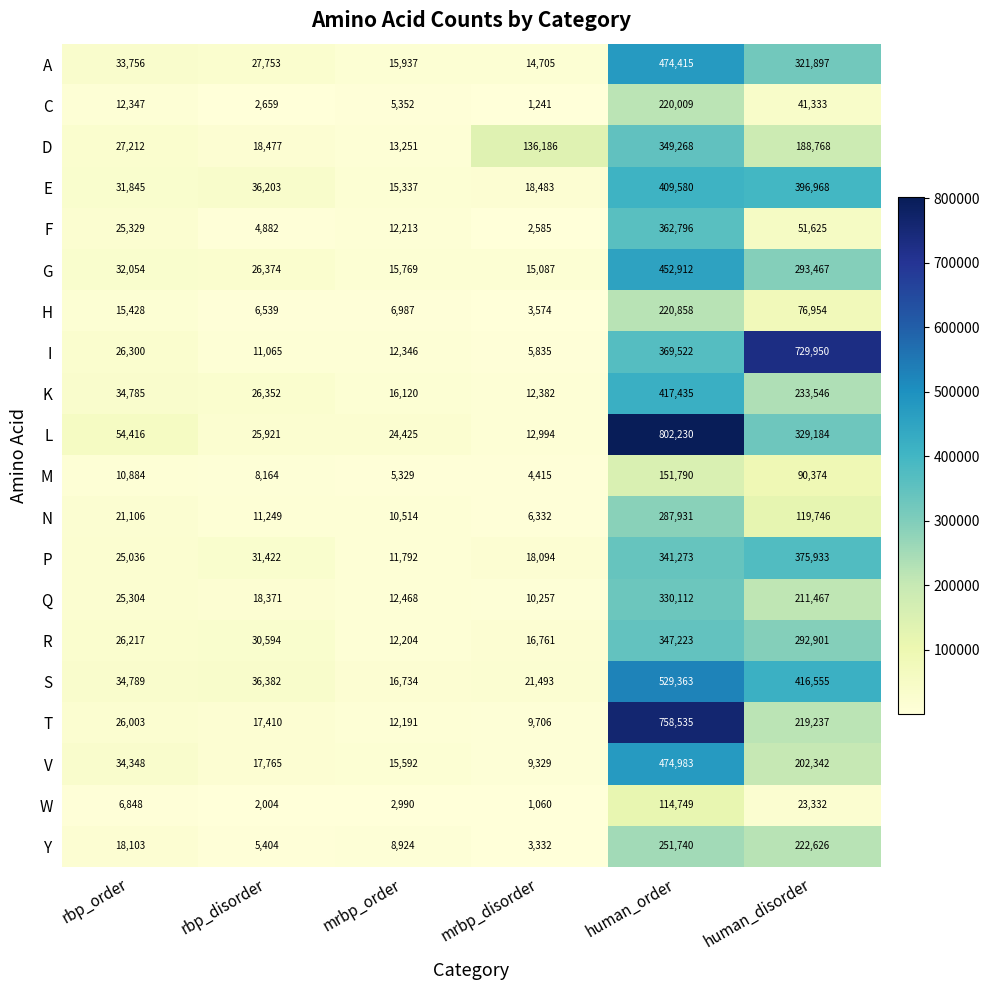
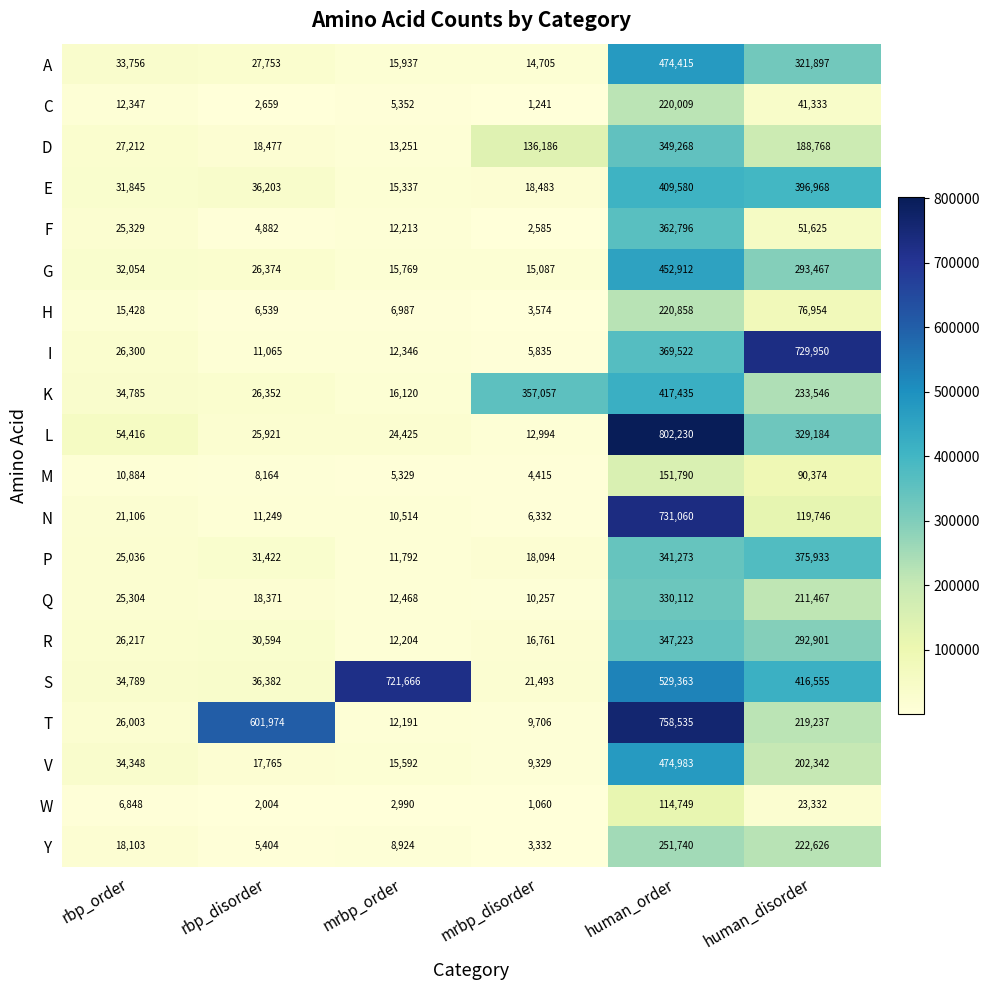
  {
    "A": {
      "rbp_order": "33,756",
      "rbp_disorder": "27,753",
      "mrbp_order": "15,937",
      "mrbp_disorder": "14,705",
      "human_order": "474,415",
      "human_disorder": "321,897"
    },
    "C": {
      "rbp_order": "12,347",
      "rbp_disorder": "2,659",
      "mrbp_order": "5,352",
      "mrbp_disorder": "1,241",
      "human_order": "220,009",
      "human_disorder": "41,333"
    },
    "D": {
      "rbp_order": "27,212",
      "rbp_disorder": "18,477",
      "mrbp_order": "13,251",
      "mrbp_disorder": "136,186",
      "human_order": "349,268",
      "human_disorder": "188,768"
    },
    "E": {
      "rbp_order": "31,845",
      "rbp_disorder": "36,203",
      "mrbp_order": "15,337",
      "mrbp_disorder": "18,483",
      "human_order": "409,580",
      "human_disorder": "396,968"
    },
    "F": {
      "rbp_order": "25,329",
      "rbp_disorder": "4,882",
      "mrbp_order": "12,213",
      "mrbp_disorder": "2,585",
      "human_order": "362,796",
      "human_disorder": "51,625"
    },
    "G": {
      "rbp_order": "32,054",
      "rbp_disorder": "26,374",
      "mrbp_order": "15,769",
      "mrbp_disorder": "15,087",
      "human_order": "452,912",
      "human_disorder": "293,467"
    },
    "H": {
      "rbp_order": "15,428",
      "rbp_disorder": "6,539",
      "mrbp_order": "6,987",
      "mrbp_disorder": "3,574",
      "human_order": "220,858",
      "human_disorder": "76,954"
    },
    "I": {
      "rbp_order": "26,300",
      "rbp_disorder": "11,065",
      "mrbp_order": "12,346",
      "mrbp_disorder": "5,835",
      "human_order": "369,522",
      "human_disorder": "729,950"
    },
    "K": {
      "rbp_order": "34,785",
      "rbp_disorder": "26,352",
      "mrbp_order": "16,120",
-     "mrbp_disorder": "12,382",
+     "mrbp_disorder": "357,057",
      "human_order": "417,435",
      "human_disorder": "233,546"
    },
    "L": {
      "rbp_order": "54,416",
      "rbp_disorder": "25,921",
      "mrbp_order": "24,425",
      "mrbp_disorder": "12,994",
      "human_order": "802,230",
      "human_disorder": "329,184"
    },
    "M": {
      "rbp_order": "10,884",
      "rbp_disorder": "8,164",
      "mrbp_order": "5,329",
      "mrbp_disorder": "4,415",
      "human_order": "151,790",
      "human_disorder": "90,374"
    },
    "N": {
      "rbp_order": "21,106",
      "rbp_disorder": "11,249",
      "mrbp_order": "10,514",
      "mrbp_disorder": "6,332",
-     "human_order": "287,931",
+     "human_order": "731,060",
      "human_disorder": "119,746"
    },
    "P": {
      "rbp_order": "25,036",
      "rbp_disorder": "31,422",
      "mrbp_order": "11,792",
      "mrbp_disorder": "18,094",
      "human_order": "341,273",
      "human_disorder": "375,933"
    },
    "Q": {
      "rbp_order": "25,304",
      "rbp_disorder": "18,371",
      "mrbp_order": "12,468",
      "mrbp_disorder": "10,257",
      "human_order": "330,112",
      "human_disorder": "211,467"
    },
    "R": {
      "rbp_order": "26,217",
      "rbp_disorder": "30,594",
      "mrbp_order": "12,204",
      "mrbp_disorder": "16,761",
      "human_order": "347,223",
      "human_disorder": "292,901"
    },
    "S": {
      "rbp_order": "34,789",
      "rbp_disorder": "36,382",
-     "mrbp_order": "16,734",
+     "mrbp_order": "721,666",
      "mrbp_disorder": "21,493",
      "human_order": "529,363",
      "human_disorder": "416,555"
    },
    "T": {
      "rbp_order": "26,003",
-     "rbp_disorder": "17,410",
+     "rbp_disorder": "601,974",
      "mrbp_order": "12,191",
      "mrbp_disorder": "9,706",
      "human_order": "758,535",
      "human_disorder": "219,237"
    },
    "V": {
      "rbp_order": "34,348",
      "rbp_disorder": "17,765",
      "mrbp_order": "15,592",
      "mrbp_disorder": "9,329",
      "human_order": "474,983",
      "human_disorder": "202,342"
    },
    "W": {
      "rbp_order": "6,848",
      "rbp_disorder": "2,004",
      "mrbp_order": "2,990",
      "mrbp_disorder": "1,060",
      "human_order": "114,749",
      "human_disorder": "23,332"
    },
    "Y": {
      "rbp_order": "18,103",
      "rbp_disorder": "5,404",
      "mrbp_order": "8,924",
      "mrbp_disorder": "3,332",
      "human_order": "251,740",
      "human_disorder": "222,626"
    }
  }
